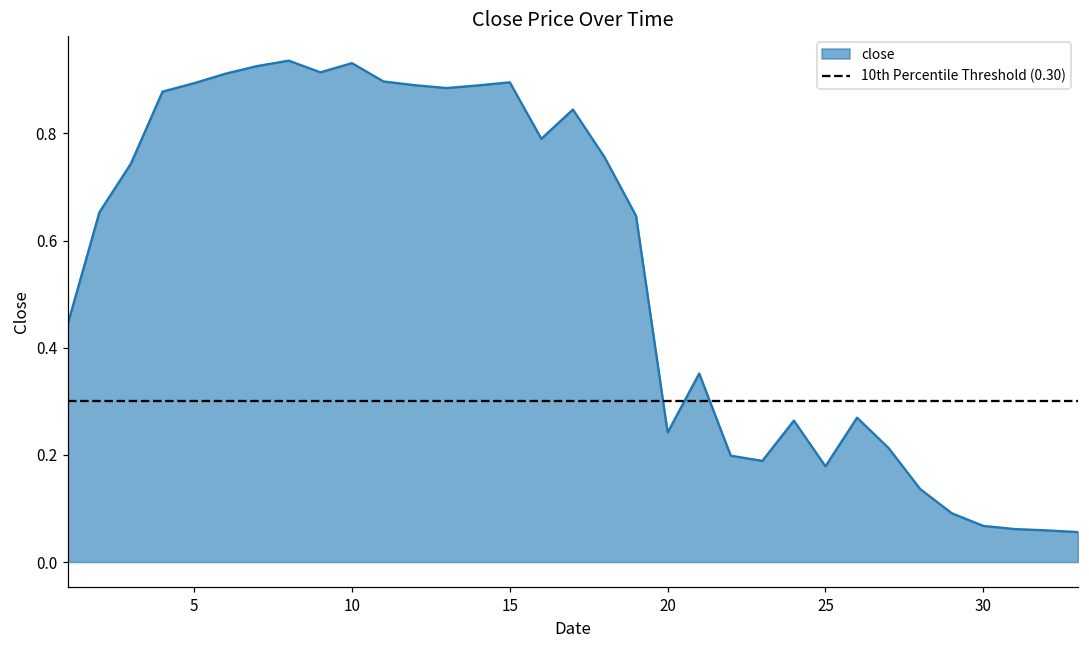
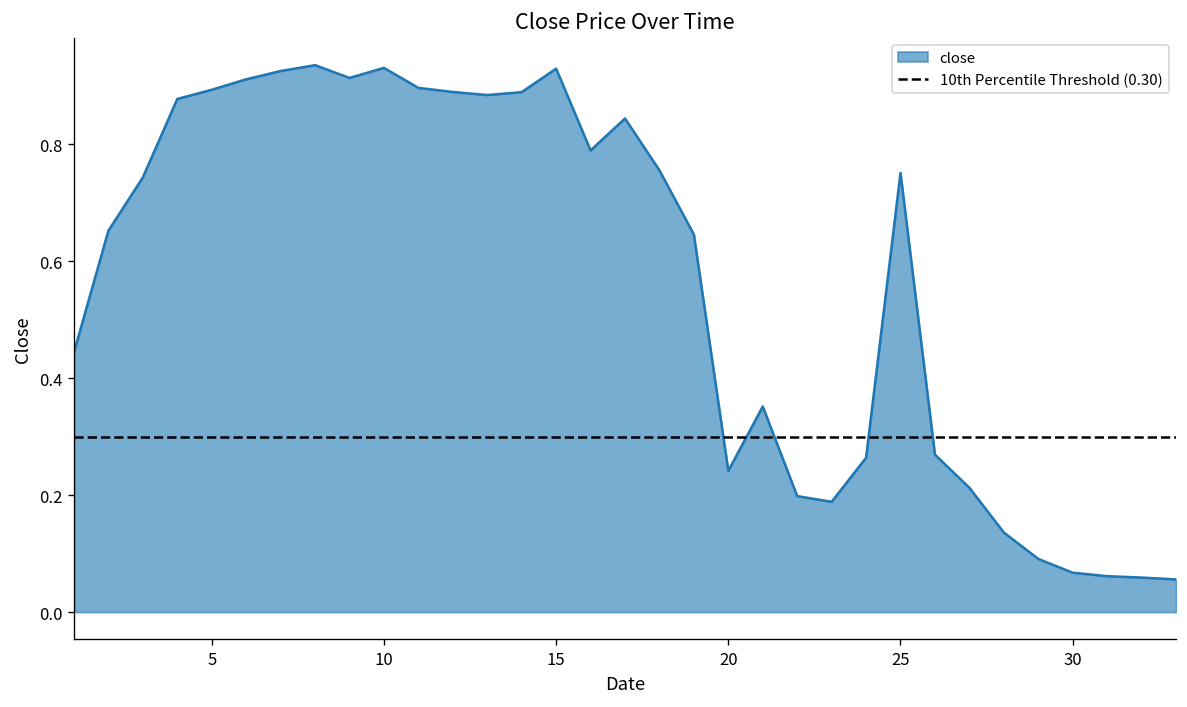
  {
    "5": 0.89,
    "10": 0.93,
-   "15": 0.90,
+   "15": 0.93,
    "20": 0.24,
-   "25": 0.18,
+   "25": 0.75,
    "30": 0.07
  }
